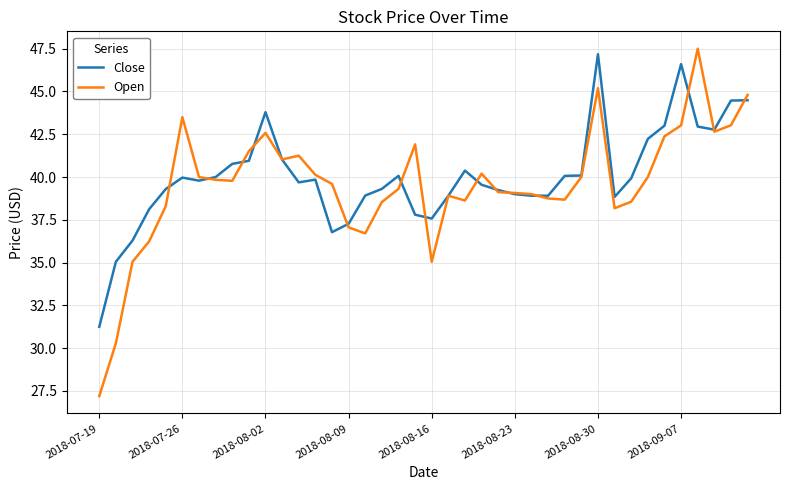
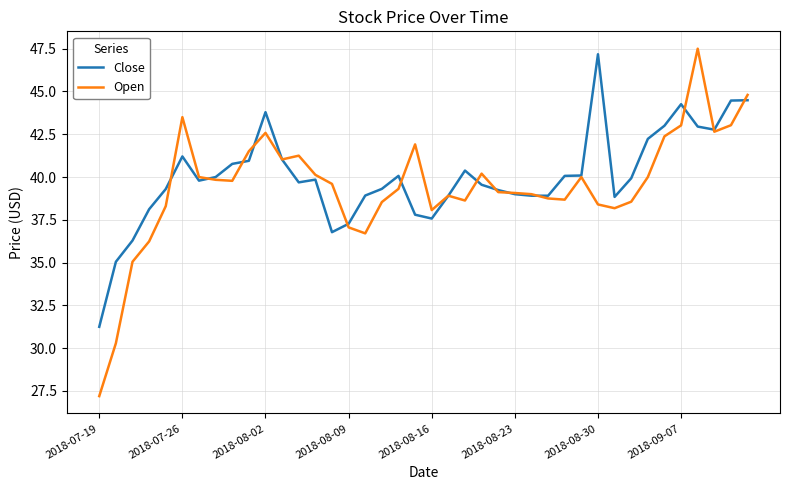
  {
    "Close": {
      "2018-07-19": 31.3,
-     "2018-07-26": 40.0,
+     "2018-07-26": 41.2,
      "2018-08-02": 43.8,
      "2018-08-09": 37.3,
      "2018-08-16": 37.6,
      "2018-08-30": 47.2,
-     "2018-09-07": 46.6
+     "2018-09-07": 44.3
    },
    "Open": {
      "2018-07-19": 27.2,
      "2018-07-26": 43.5,
      "2018-08-02": 42.6,
      "2018-08-09": 37.1,
-     "2018-08-16": 35.1,
-     "2018-08-30": 45.2,
+     "2018-08-16": 38.1,
+     "2018-08-30": 38.4,
      "2018-09-07": 43.0
    }
  }
